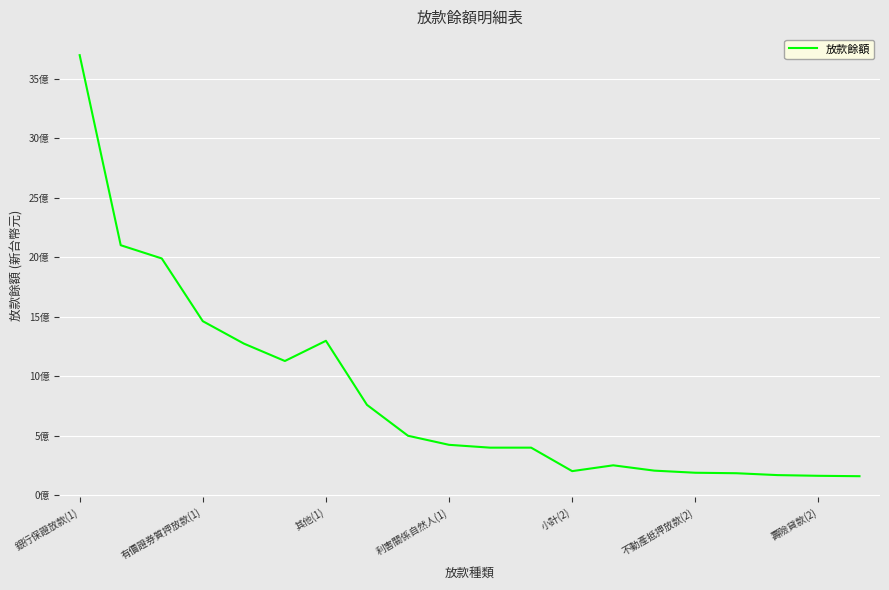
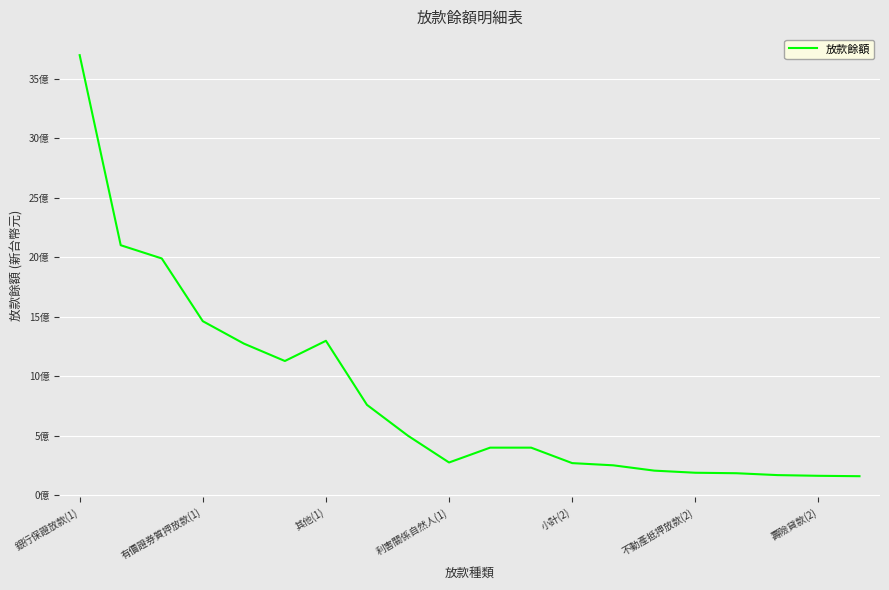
  {
    "銀行保證放款(1)": "37.0億",
    "有價證券質押放款(1)": "14.6億",
    "其他(1)": "13.0億",
-   "利害關係自然人(1)": "4.2億",
-   "小計(2)": "2.0億",
+   "利害關係自然人(1)": "2.8億",
+   "小計(2)": "2.7億",
    "不動產抵押放款(2)": "1.9億",
    "壽險貸款(2)": "1.6億"
  }
